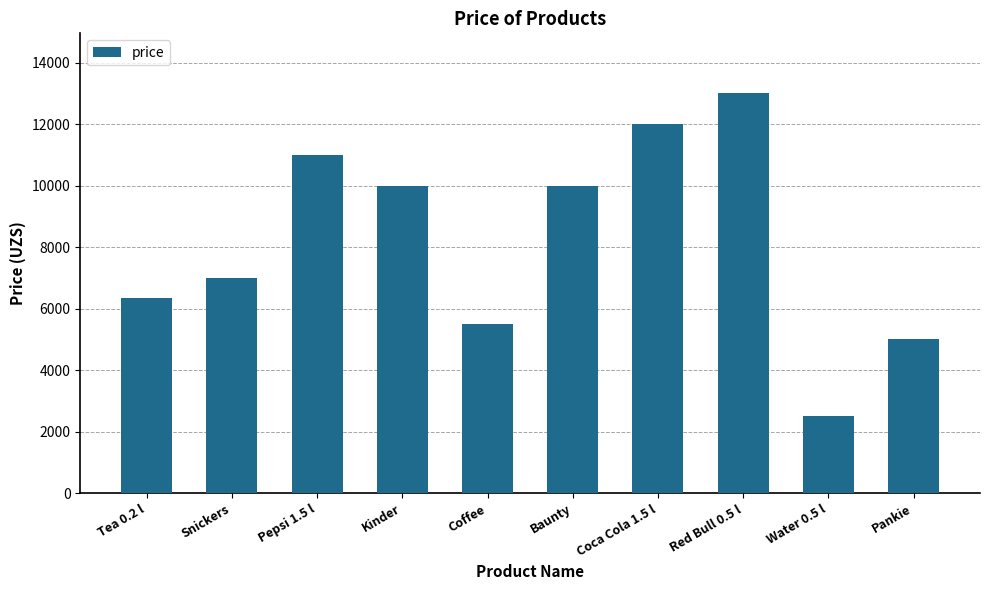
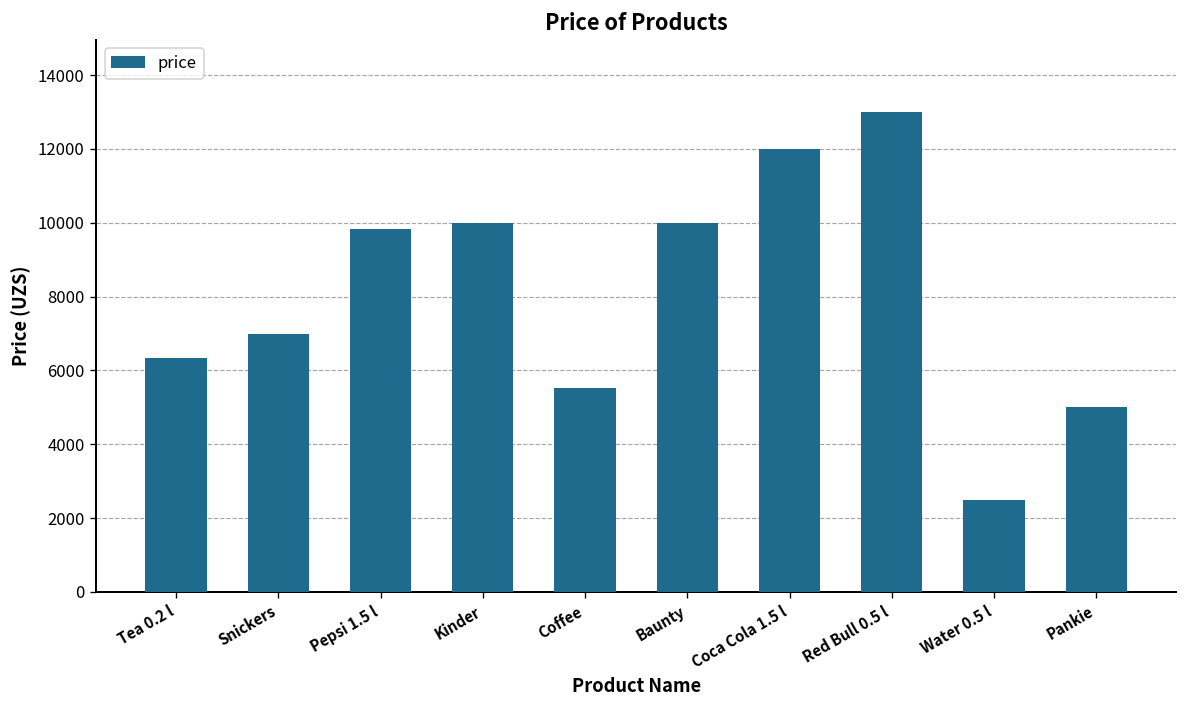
  {
    "Tea 0.2 l": 6300,
    "Snickers": 7000,
-   "Pepsi 1.5 l": 11000,
+   "Pepsi 1.5 l": 9800,
    "Kinder": 10000,
    "Coffee": 5500,
    "Baunty": 10000,
    "Coca Cola 1.5 l": 12000,
    "Red Bull 0.5 l": 13000,
    "Water 0.5 l": 2500,
    "Pankie": 5000
  }
